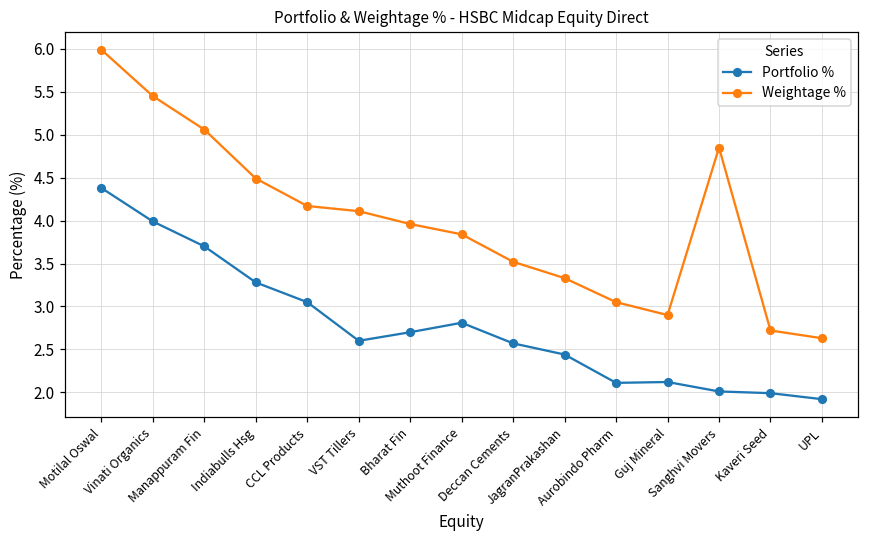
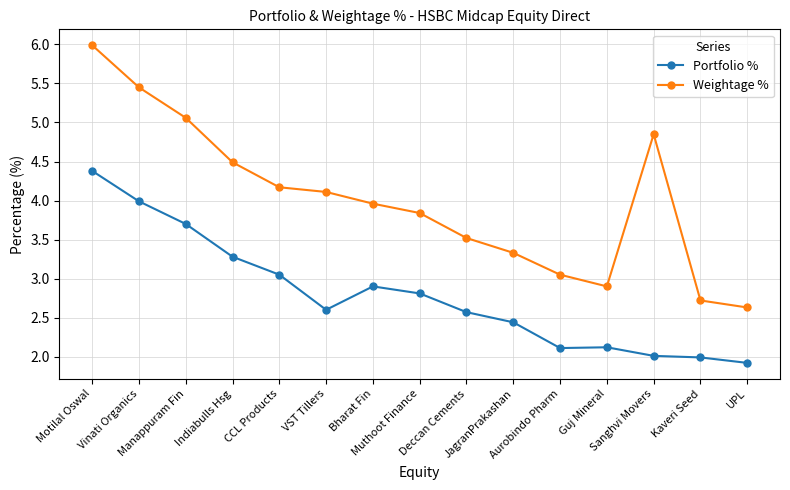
  {
    "Portfolio %": {
      "Motilal Oswal": 4.4,
      "Vinati Organics": 4.0,
      "Manappuram Fin": 3.7,
      "Indiabulls Hsg": 3.3,
      "CCL Products": 3.1,
      "VST Tillers": 2.6,
-     "Bharat Fin": 2.7,
+     "Bharat Fin": 2.9,
      "Muthoot Finance": 2.8,
      "Deccan Cements": 2.6,
      "JagranPrakashan": 2.4,
      "Aurobindo Pharm": 2.1,
      "Guj Mineral": 2.1,
      "Sanghvi Movers": 2.0,
      "Kaveri Seed": 2.0,
      "UPL": 1.9
    },
    "Weightage %": {
      "Motilal Oswal": 6.0,
      "Vinati Organics": 5.5,
      "Manappuram Fin": 5.1,
      "Indiabulls Hsg": 4.5,
      "CCL Products": 4.2,
      "VST Tillers": 4.1,
      "Bharat Fin": 4.0,
      "Muthoot Finance": 3.8,
      "Deccan Cements": 3.5,
      "JagranPrakashan": 3.3,
      "Aurobindo Pharm": 3.1,
      "Guj Mineral": 2.9,
      "Sanghvi Movers": 4.9,
      "Kaveri Seed": 2.7,
      "UPL": 2.6
    }
  }
